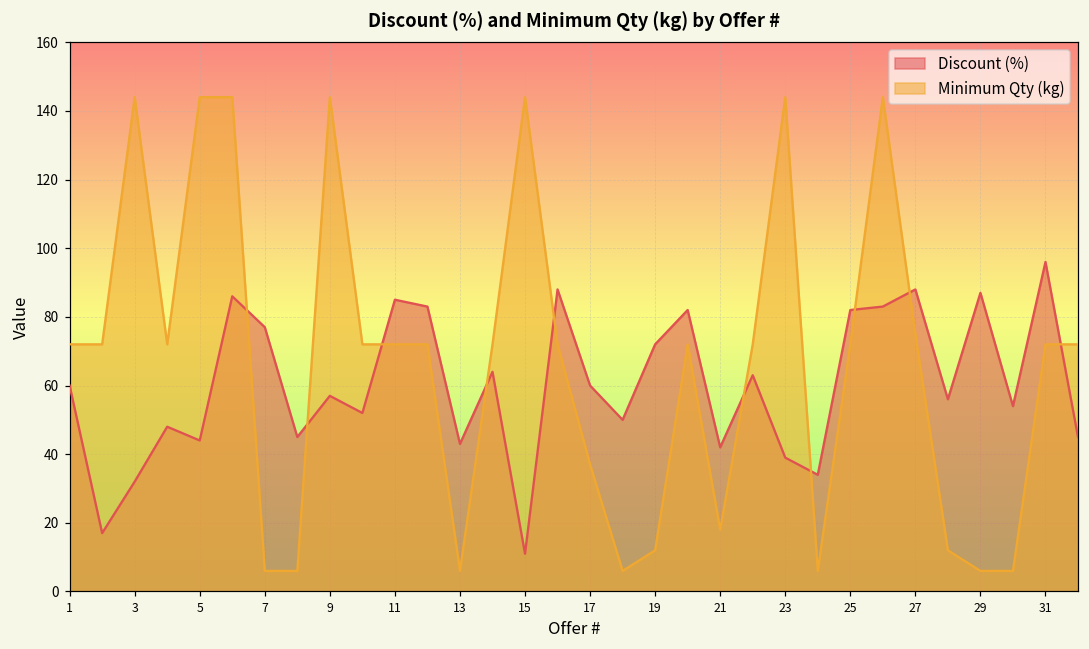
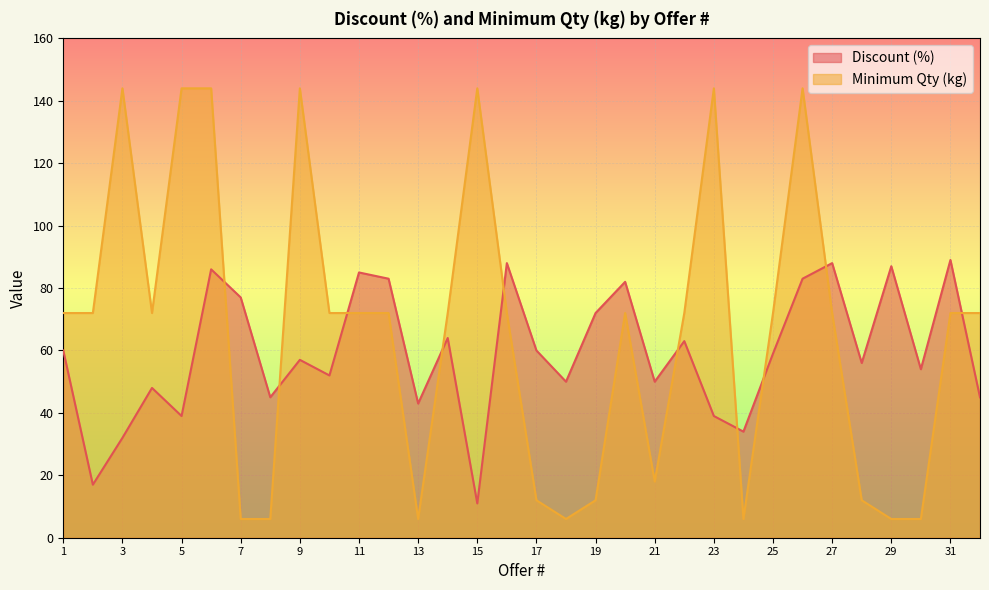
  {
    "Discount (%)": {
      "1": 60,
      "3": 32,
-     "5": 44,
+     "5": 39,
      "7": 77,
      "9": 57,
      "11": 85,
      "13": 43,
      "15": 11,
      "17": 60,
      "19": 72,
-     "21": 42,
+     "21": 50,
      "23": 39,
-     "25": 82,
+     "25": 59,
      "27": 88,
      "29": 87,
-     "31": 96
+     "31": 89
    },
    "Minimum Qty (kg)": {
      "1": 72,
      "3": 144,
      "5": 144,
      "7": 6,
      "9": 144,
      "11": 72,
      "13": 6,
      "15": 144,
-     "17": 37,
+     "17": 12,
      "19": 12,
      "21": 18,
      "23": 144,
      "25": 72,
-     "27": 75,
+     "27": 72,
      "29": 6,
      "31": 72
    }
  }
